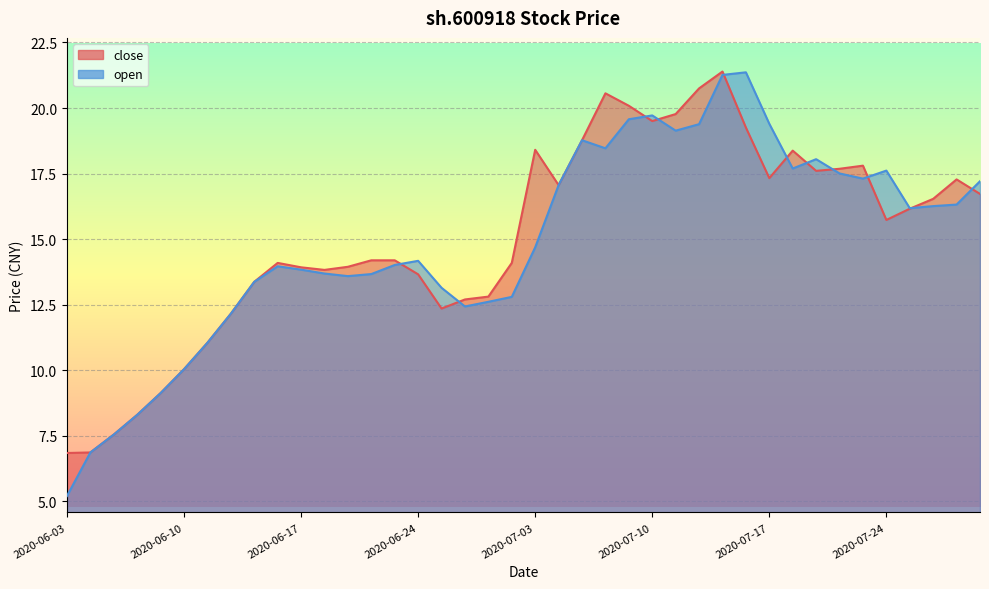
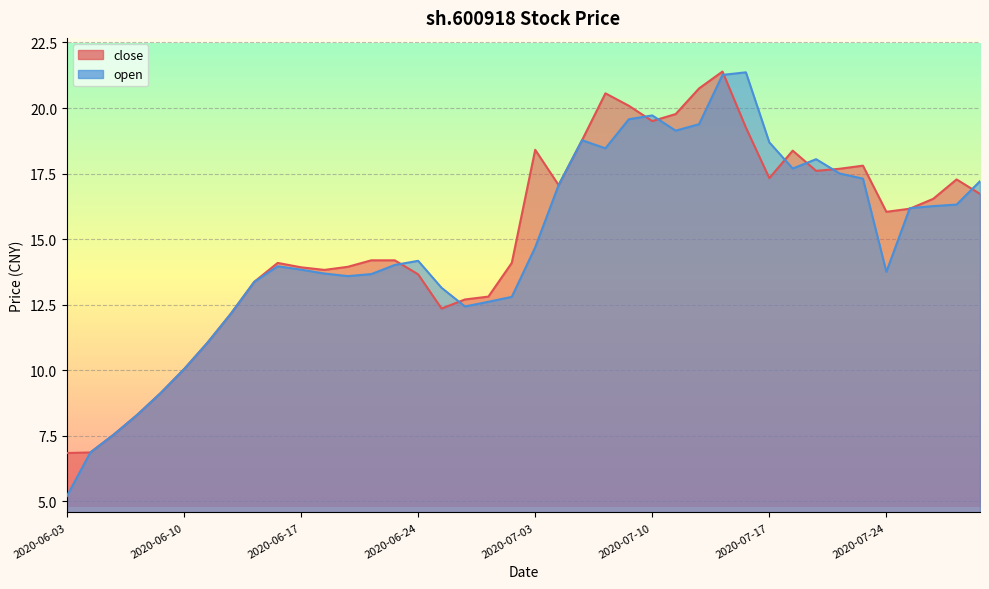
  {
    "close": {
      "2020-06-03": 6.8,
      "2020-06-24": 13.7,
      "2020-07-03": 18.4,
      "2020-07-10": 19.5,
      "2020-07-17": 17.3,
-     "2020-07-24": 15.7
+     "2020-07-24": 16.0
    },
    "open": {
      "2020-06-03": 5.2,
      "2020-06-24": 14.2,
      "2020-07-03": 14.7,
      "2020-07-10": 19.7,
-     "2020-07-17": 19.4,
-     "2020-07-24": 17.6
+     "2020-07-17": 18.7,
+     "2020-07-24": 13.8
    }
  }
